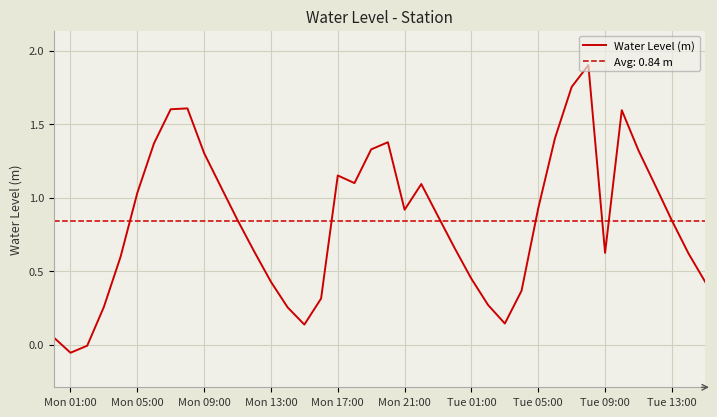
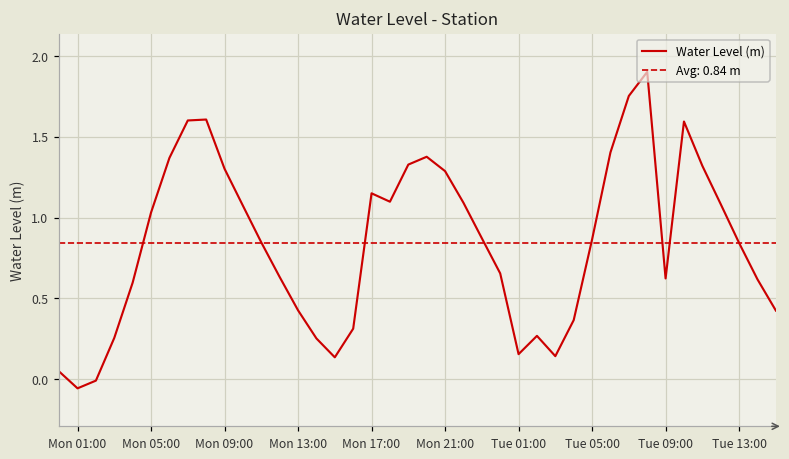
  {
    "Mon 01:00": -0.06,
    "Mon 05:00": 1.03,
    "Mon 09:00": 1.30,
    "Mon 13:00": 0.43,
    "Mon 17:00": 1.15,
-   "Mon 21:00": 0.92,
-   "Tue 01:00": 0.45,
-   "Tue 05:00": 0.93,
+   "Mon 21:00": 1.29,
+   "Tue 01:00": 0.16,
+   "Tue 05:00": 0.87,
    "Tue 09:00": 0.62,
    "Tue 13:00": 0.84
  }
